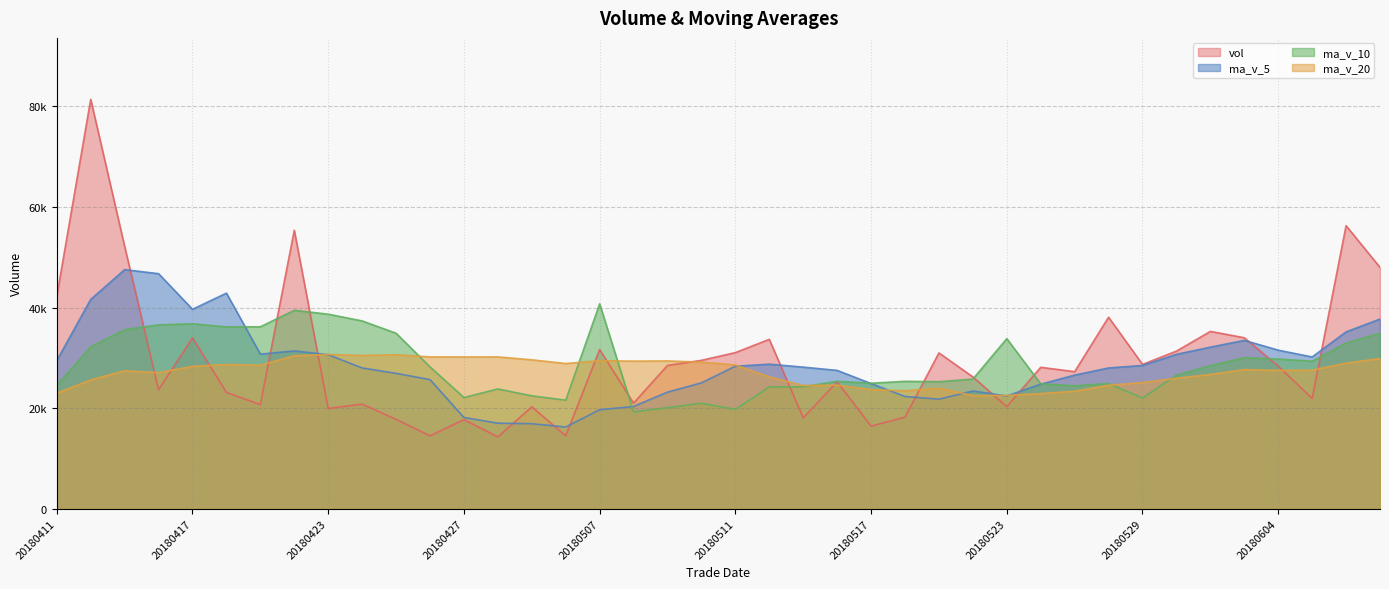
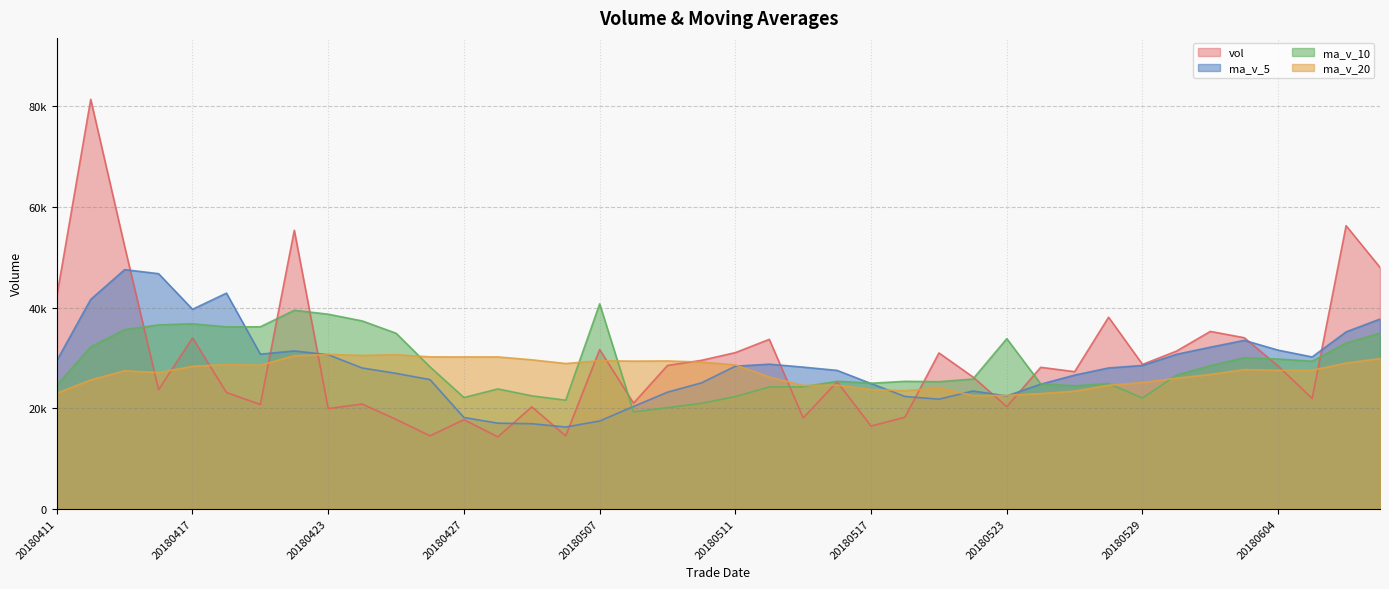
  {
    "ma_v_5": {
      "20180411": 29000,
      "20180417": 40000,
-     "20180507": 20000,
+     "20180507": 17000,
      "20180604": 32000
    },
    "ma_v_10": {
      "20180411": 25000,
      "20180417": 37000,
      "20180423": 39000,
      "20180427": 22000,
      "20180507": 41000,
-     "20180511": 20000,
+     "20180511": 22000,
      "20180523": 34000,
      "20180529": 22000,
      "20180604": 30000
    }
  }
